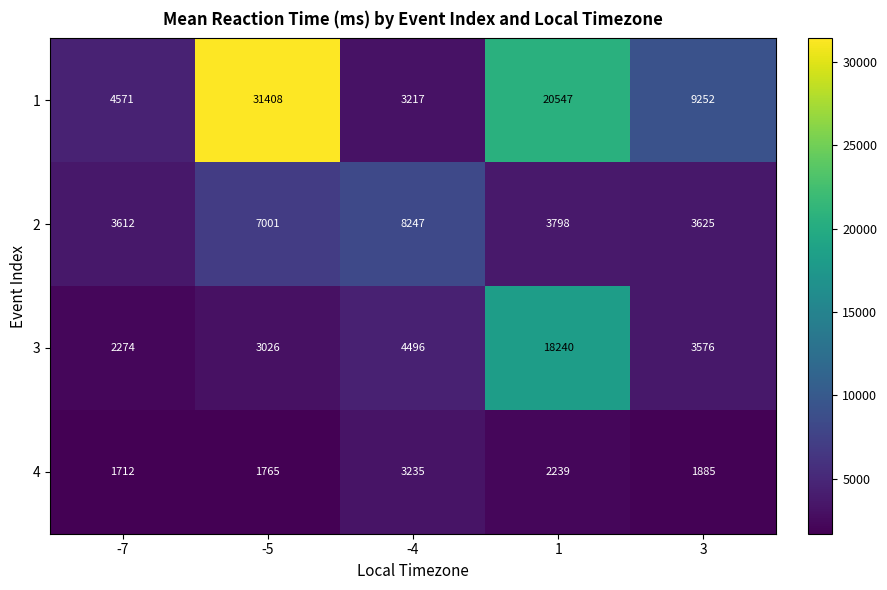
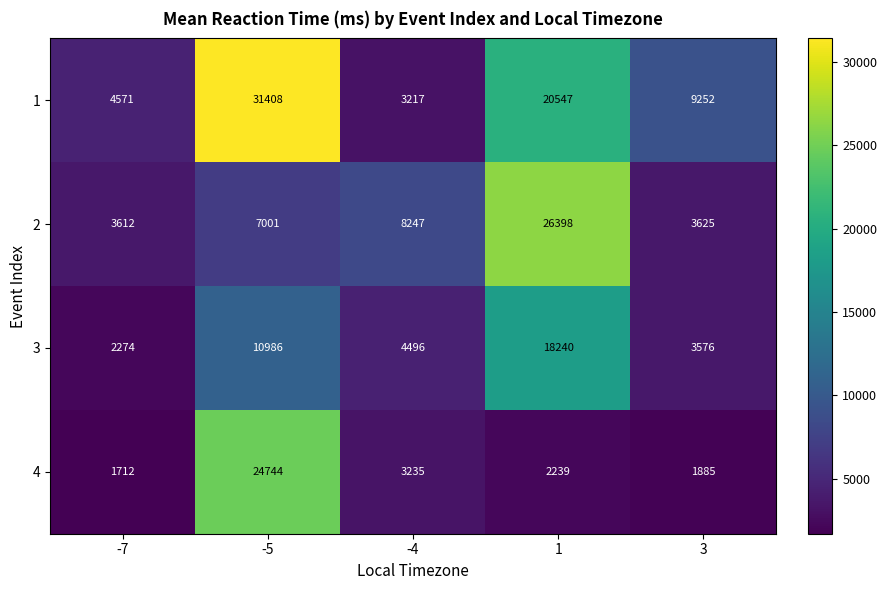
  {
    "1": {
      "-7": 4571,
      "-5": 31408,
      "-4": 3217,
      "1": 20547,
      "3": 9252
    },
    "2": {
      "-7": 3612,
      "-5": 7001,
      "-4": 8247,
-     "1": 3798,
+     "1": 26398,
      "3": 3625
    },
    "3": {
      "-7": 2274,
-     "-5": 3026,
+     "-5": 10986,
      "-4": 4496,
      "1": 18240,
      "3": 3576
    },
    "4": {
      "-7": 1712,
-     "-5": 1765,
+     "-5": 24744,
      "-4": 3235,
      "1": 2239,
      "3": 1885
    }
  }
